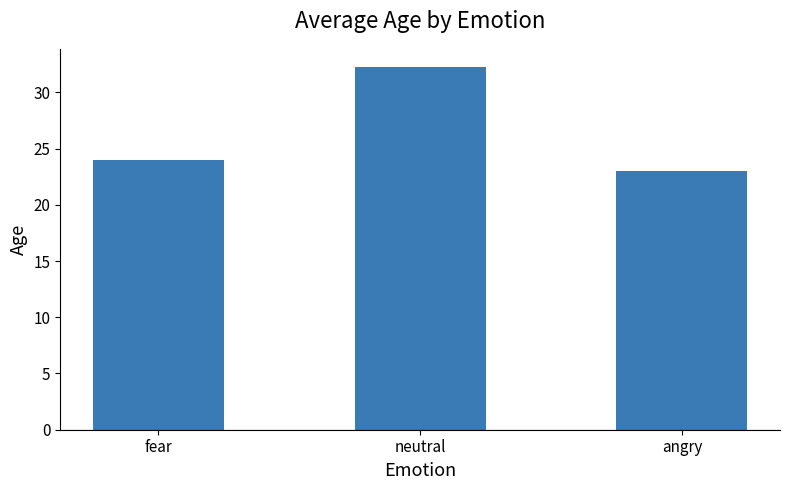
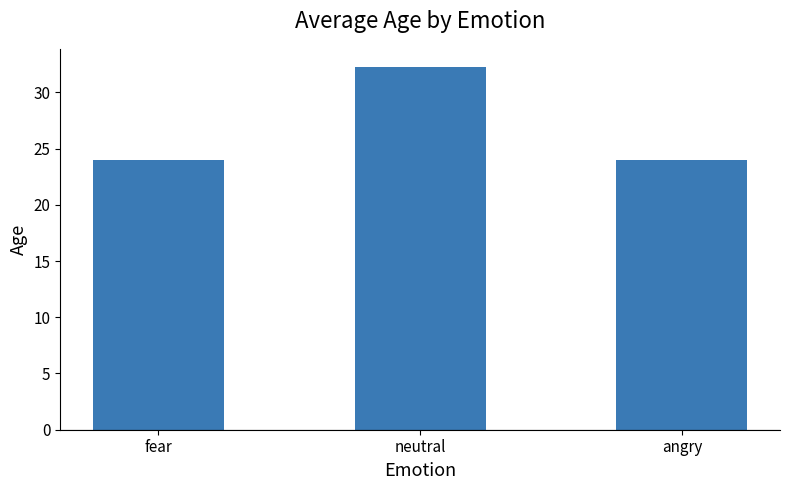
  {
    "fear": 24,
    "neutral": 32.3,
-   "angry": 23
+   "angry": 24
  }
